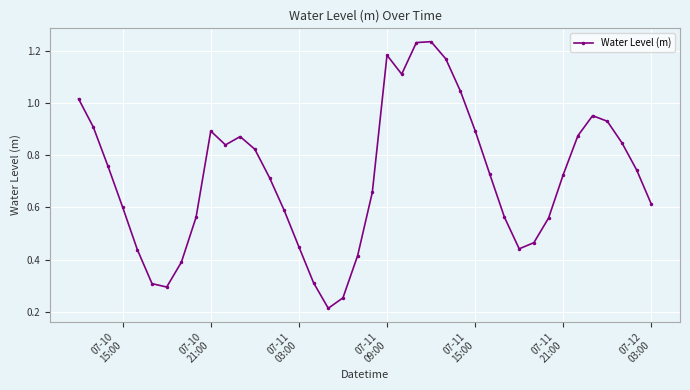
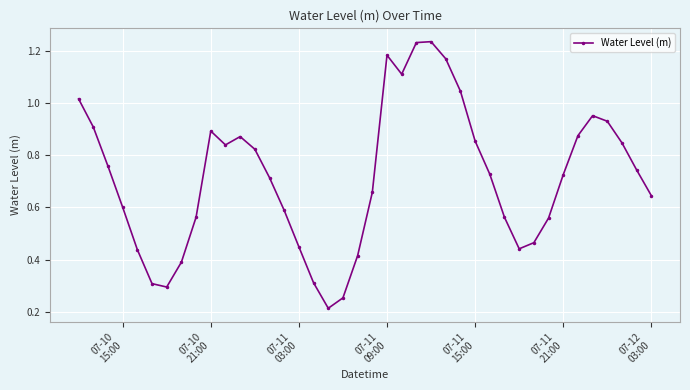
  {
    "07-10 15:00": 0.60,
    "07-10 21:00": 0.89,
    "07-11 03:00": 0.45,
    "07-11 09:00": 1.18,
-   "07-11 15:00": 0.89,
+   "07-11 15:00": 0.85,
    "07-11 21:00": 0.73,
-   "07-12 03:00": 0.61
+   "07-12 03:00": 0.65
  }
